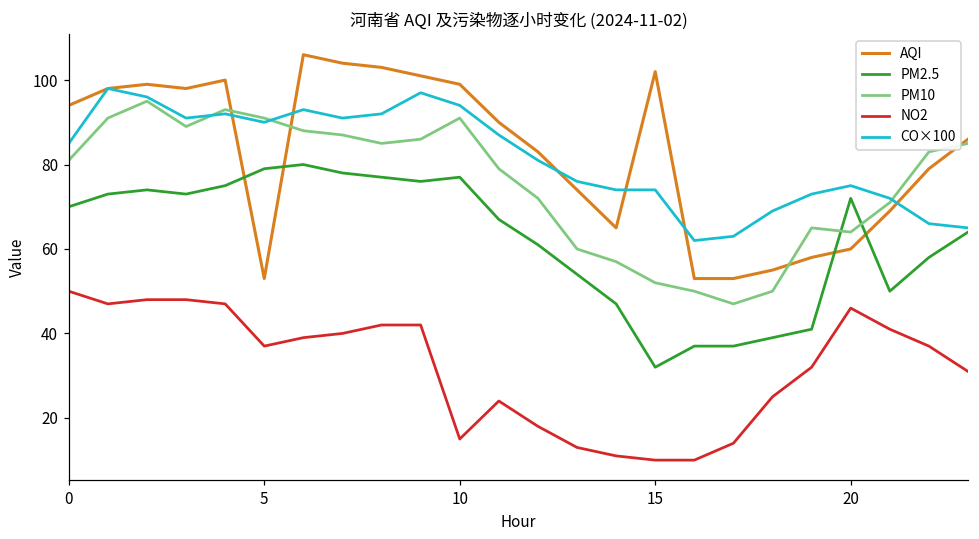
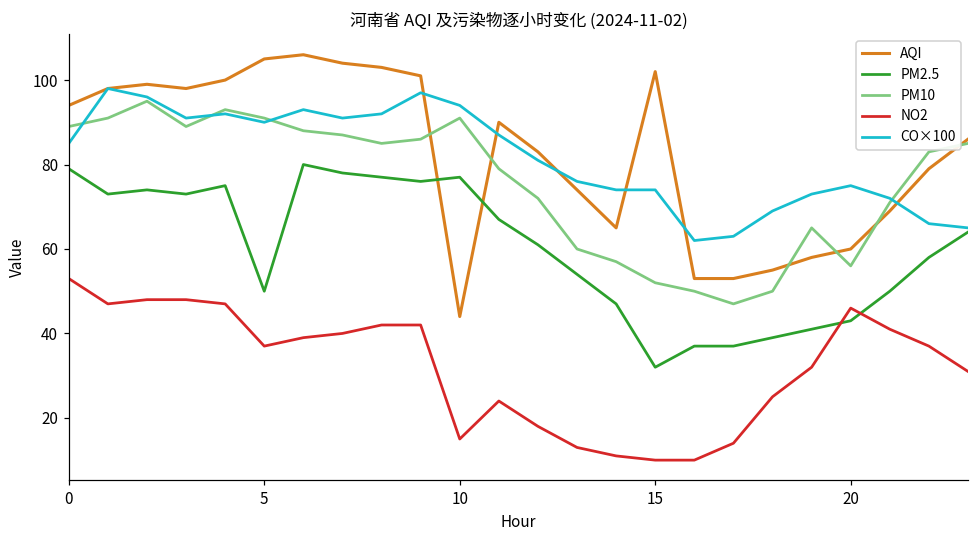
  {
    "AQI": {
      "0": 94,
-     "5": 53,
-     "10": 99,
+     "5": 105,
+     "10": 44,
      "15": 102,
      "20": 60
    },
    "PM2.5": {
-     "0": 70,
-     "5": 79,
+     "0": 79,
+     "5": 50,
      "10": 77,
      "15": 32,
-     "20": 72
+     "20": 43
    },
    "PM10": {
-     "0": 81,
+     "0": 89,
      "5": 91,
      "10": 91,
      "15": 52,
-     "20": 64
+     "20": 56
    },
    "NO2": {
-     "0": 50,
+     "0": 53,
      "5": 37,
      "10": 15,
      "15": 10,
      "20": 46
    },
    "CO×100": {
      "0": 85,
      "5": 90,
      "10": 94,
      "15": 74,
      "20": 75
    }
  }
